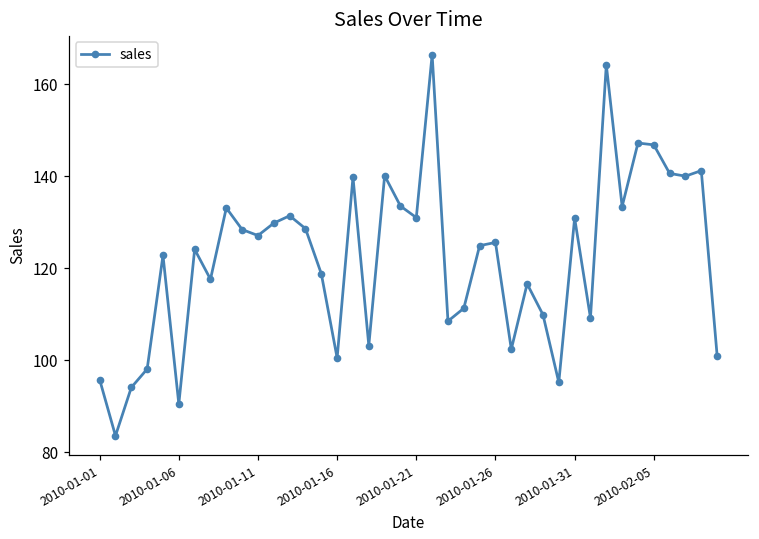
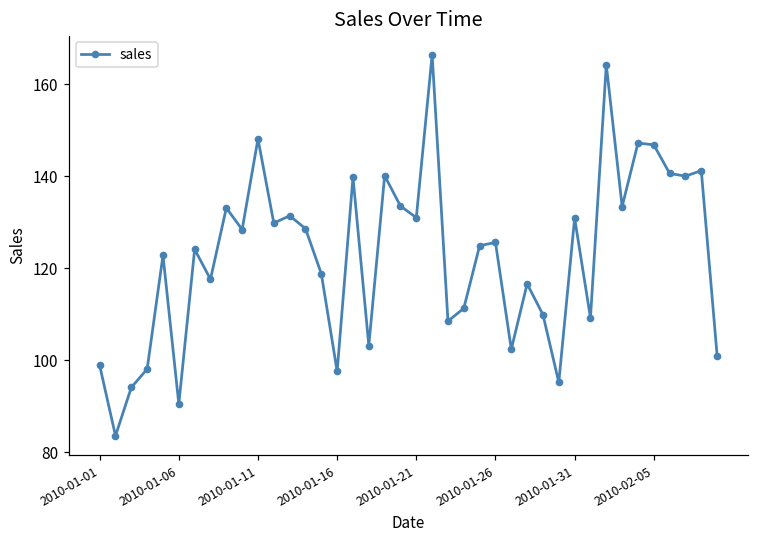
  {
-   "2010-01-01": 96,
+   "2010-01-01": 99,
    "2010-01-06": 91,
-   "2010-01-11": 127,
-   "2010-01-16": 101,
+   "2010-01-11": 148,
+   "2010-01-16": 98,
    "2010-01-21": 131,
    "2010-01-26": 126,
    "2010-01-31": 131,
    "2010-02-05": 147
  }
